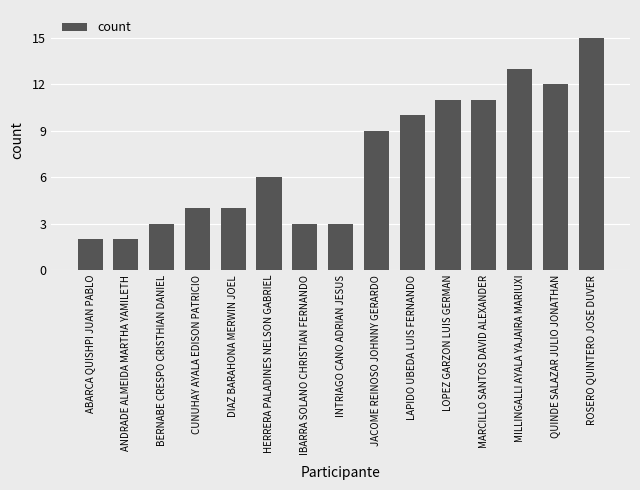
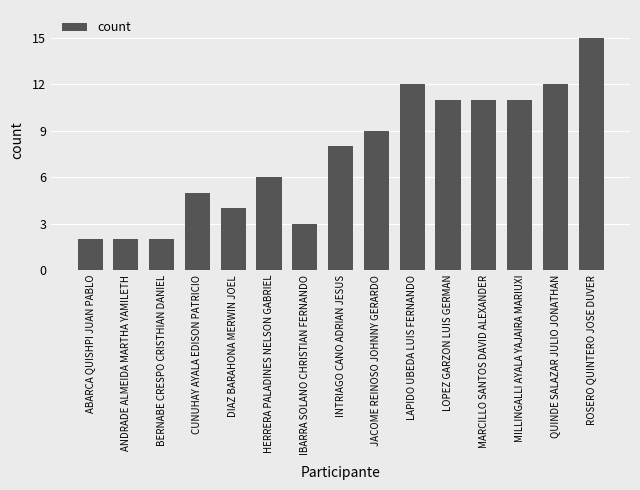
  {
    "ABARCA QUISHPI JUAN PABLO": 2,
    "ANDRADE ALMEIDA MARTHA YAMILETH": 2,
-   "BERNABE CRESPO CRISTHIAN DANIEL": 3,
-   "CUNUHAY AYALA EDISON PATRICIO": 4,
+   "BERNABE CRESPO CRISTHIAN DANIEL": 2,
+   "CUNUHAY AYALA EDISON PATRICIO": 5,
    "DIAZ BARAHONA MERWIN JOEL": 4,
    "HERRERA PALADINES NELSON GABRIEL": 6,
    "IBARRA SOLANO CHRISTIAN FERNANDO": 3,
-   "INTRIAGO CANO ADRIAN JESUS": 3,
+   "INTRIAGO CANO ADRIAN JESUS": 8,
    "JACOME REINOSO JOHNNY GERARDO": 9,
-   "LAPIDO UBEDA LUIS FERNANDO": 10,
+   "LAPIDO UBEDA LUIS FERNANDO": 12,
    "LOPEZ GARZON LUIS GERMAN": 11,
    "MARCILLO SANTOS DAVID ALEXANDER": 11,
-   "MILLINGALLI AYALA YAJAIRA MARIUXI": 13,
+   "MILLINGALLI AYALA YAJAIRA MARIUXI": 11,
    "QUINDE SALAZAR JULIO JONATHAN": 12,
    "ROSERO QUINTERO JOSE DUVER": 15
  }
